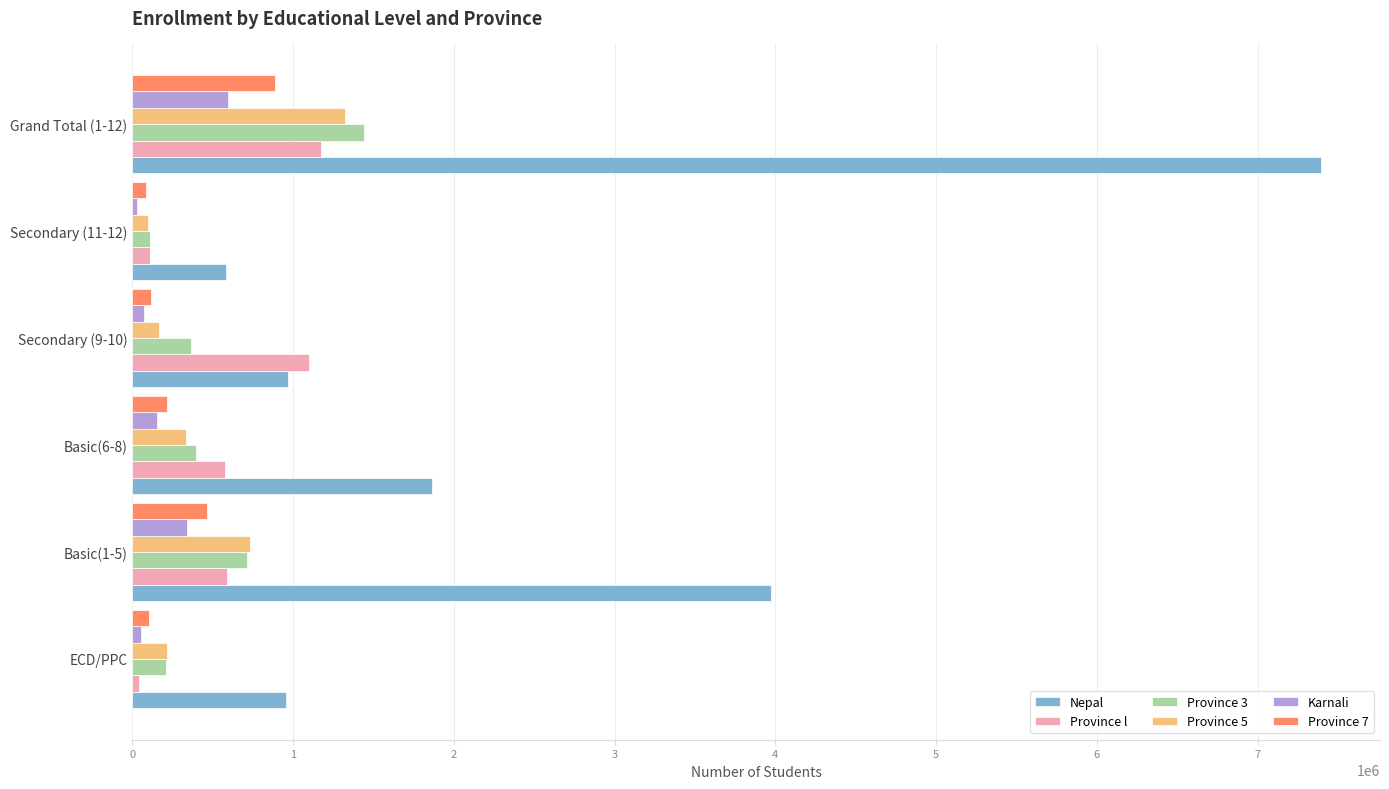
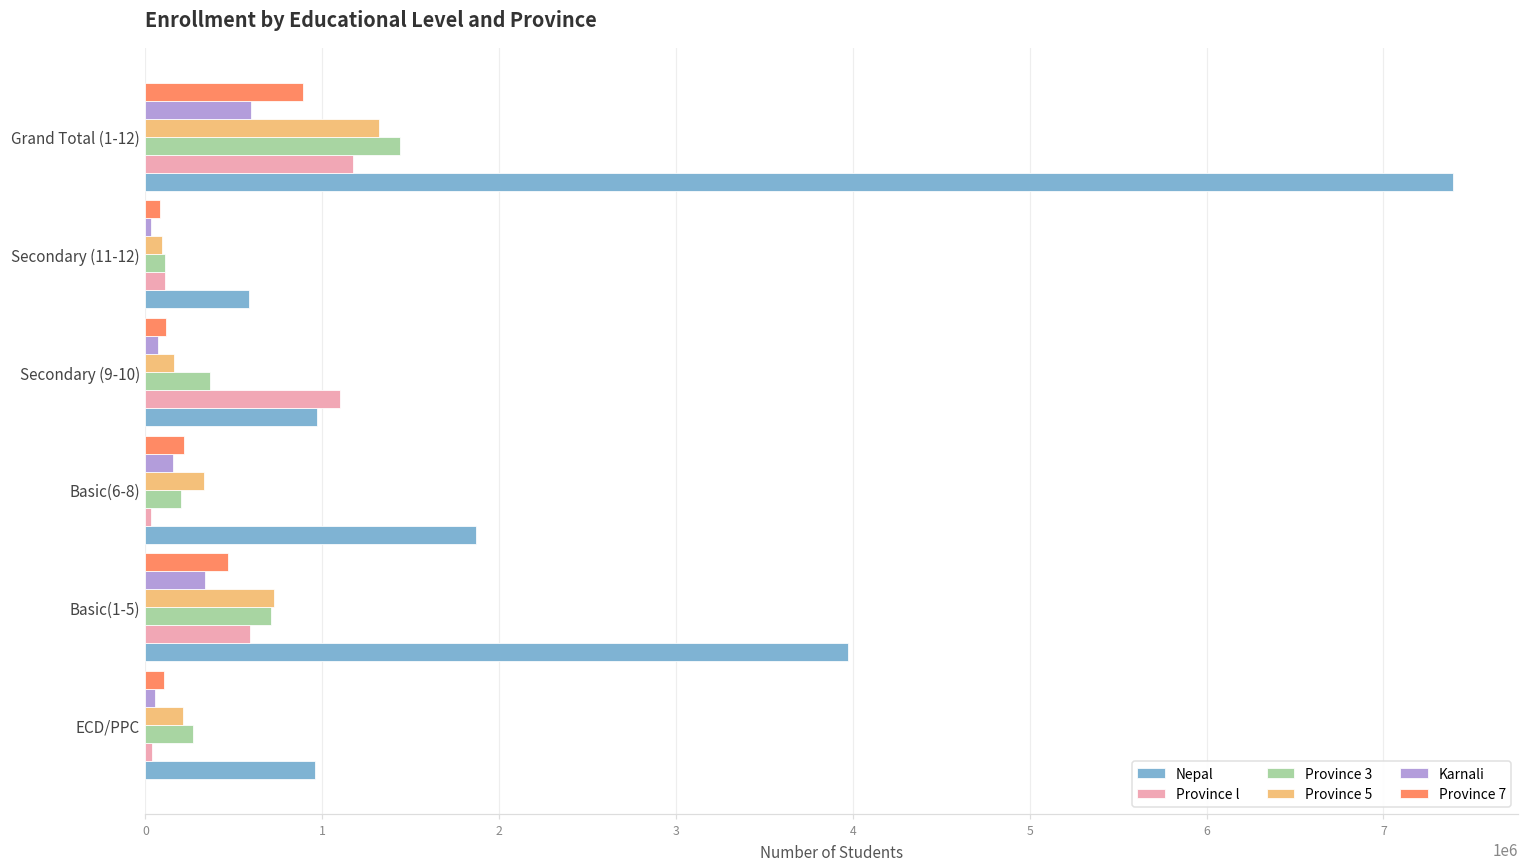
  {
    "Province l": {
      "Grand Total (1-12)": 1180000,
      "Secondary (11-12)": 110000,
      "Secondary (9-10)": 1100000,
-     "Basic(6-8)": 580000,
+     "Basic(6-8)": 30000,
      "Basic(1-5)": 590000,
      "ECD/PPC": 40000
    },
    "Province 3": {
      "Grand Total (1-12)": 1440000,
      "Secondary (11-12)": 110000,
      "Secondary (9-10)": 370000,
-     "Basic(6-8)": 400000,
+     "Basic(6-8)": 200000,
      "Basic(1-5)": 710000,
-     "ECD/PPC": 210000
+     "ECD/PPC": 270000
    }
  }
